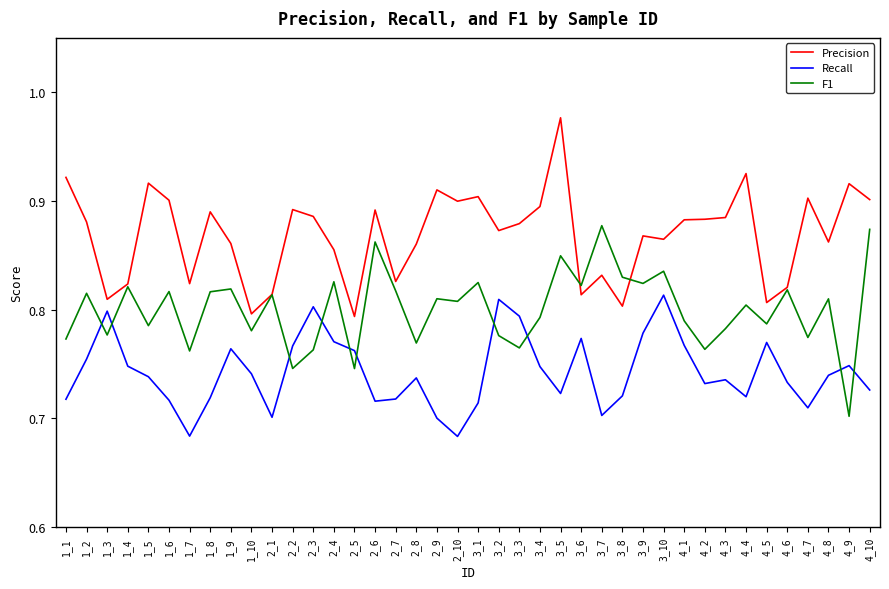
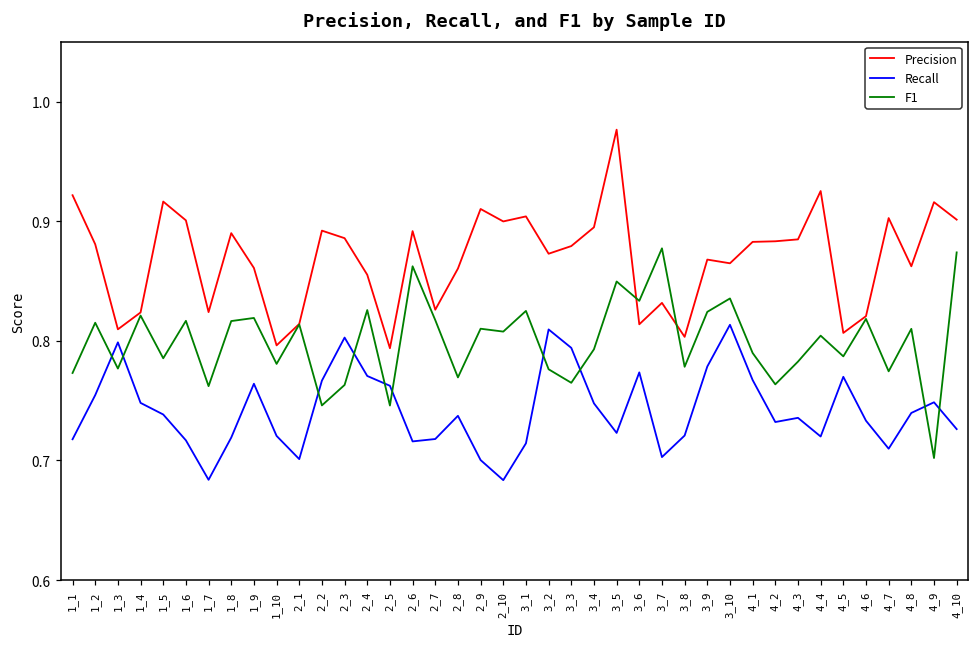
  {
    "Precision": {
      "1_1": 0.922,
      "1_2": 0.881,
      "1_3": 0.810,
      "1_4": 0.824,
      "1_5": 0.916,
      "1_6": 0.901,
      "1_7": 0.824,
      "1_8": 0.890,
      "1_9": 0.861,
      "1_10": 0.796,
      "2_2": 0.892,
      "2_3": 0.886,
      "2_4": 0.855,
      "2_5": 0.794,
      "2_6": 0.892,
      "2_7": 0.826,
      "2_8": 0.860,
      "2_9": 0.910,
      "2_10": 0.900,
      "3_1": 0.904,
      "3_2": 0.873,
      "3_3": 0.879,
      "3_4": 0.895,
      "3_5": 0.977,
      "3_6": 0.814,
      "3_7": 0.832,
      "3_8": 0.803,
      "3_9": 0.868,
      "3_10": 0.865,
      "4_1": 0.883,
      "4_2": 0.883,
      "4_3": 0.885,
      "4_4": 0.925,
      "4_5": 0.807,
      "4_7": 0.903,
      "4_8": 0.862,
      "4_9": 0.916,
      "4_10": 0.901
    },
    "Recall": {
      "1_1": 0.718,
      "1_2": 0.755,
      "1_3": 0.799,
      "1_4": 0.748,
      "1_5": 0.738,
      "1_6": 0.717,
      "1_7": 0.684,
      "1_8": 0.719,
      "1_9": 0.764,
-     "1_10": 0.741,
+     "1_10": 0.721,
      "2_1": 0.701,
      "2_2": 0.767,
      "2_3": 0.803,
      "2_4": 0.771,
      "2_5": 0.762,
      "2_6": 0.716,
      "2_7": 0.718,
      "2_8": 0.737,
      "2_9": 0.700,
      "2_10": 0.684,
      "3_1": 0.714,
      "3_2": 0.810,
      "3_3": 0.794,
      "3_4": 0.748,
      "3_5": 0.723,
      "3_6": 0.774,
      "3_7": 0.703,
      "3_8": 0.721,
      "3_9": 0.779,
      "3_10": 0.813,
      "4_1": 0.767,
      "4_2": 0.732,
      "4_3": 0.736,
      "4_4": 0.720,
      "4_5": 0.770,
      "4_6": 0.733,
      "4_7": 0.710,
      "4_8": 0.740,
      "4_9": 0.749,
      "4_10": 0.726
    },
    "F1": {
      "1_1": 0.773,
      "1_2": 0.815,
      "1_3": 0.777,
      "1_4": 0.821,
      "1_5": 0.785,
      "1_6": 0.817,
      "1_7": 0.762,
      "1_8": 0.817,
      "1_9": 0.819,
      "1_10": 0.781,
      "2_2": 0.746,
      "2_3": 0.763,
      "2_4": 0.826,
      "2_5": 0.746,
      "2_6": 0.862,
      "2_7": 0.817,
      "2_8": 0.769,
      "2_9": 0.810,
      "2_10": 0.808,
      "3_1": 0.825,
      "3_2": 0.776,
      "3_3": 0.765,
      "3_4": 0.793,
      "3_5": 0.850,
-     "3_6": 0.822,
+     "3_6": 0.833,
      "3_7": 0.877,
-     "3_8": 0.830,
+     "3_8": 0.778,
      "3_9": 0.824,
      "3_10": 0.835,
      "4_1": 0.790,
      "4_2": 0.764,
      "4_3": 0.783,
      "4_4": 0.804,
      "4_5": 0.787,
      "4_7": 0.775,
      "4_8": 0.810,
      "4_9": 0.702,
      "4_10": 0.874
    }
  }
